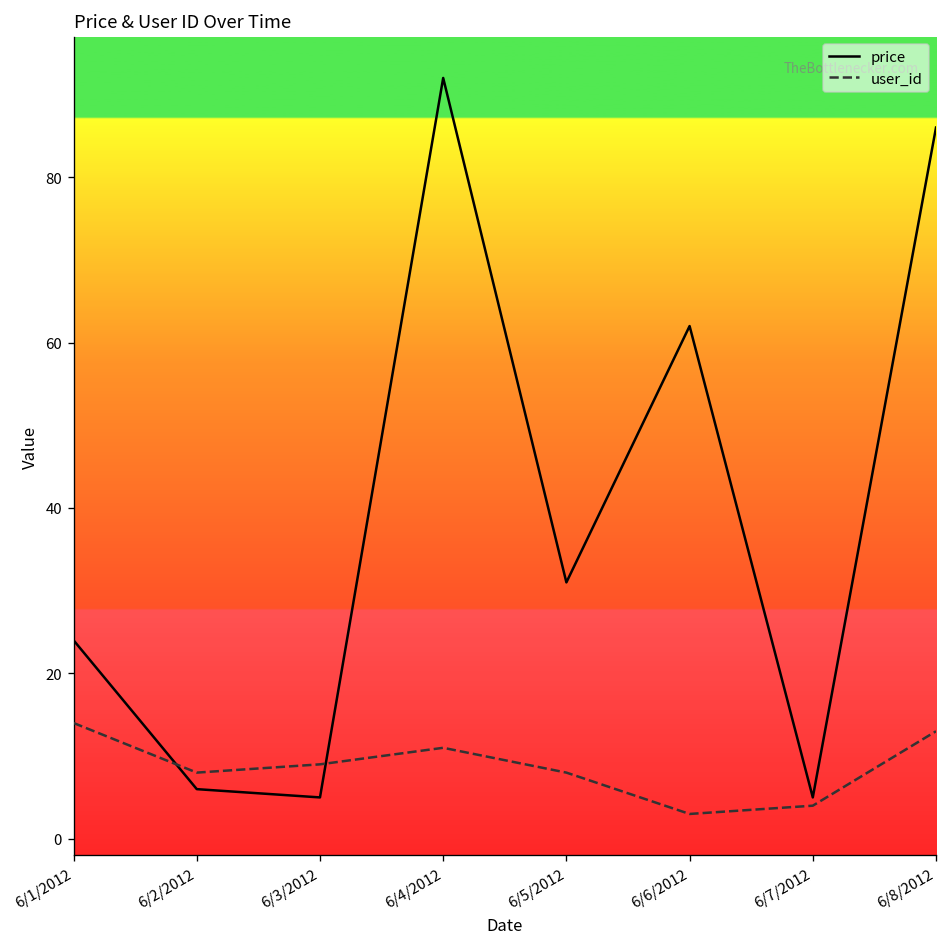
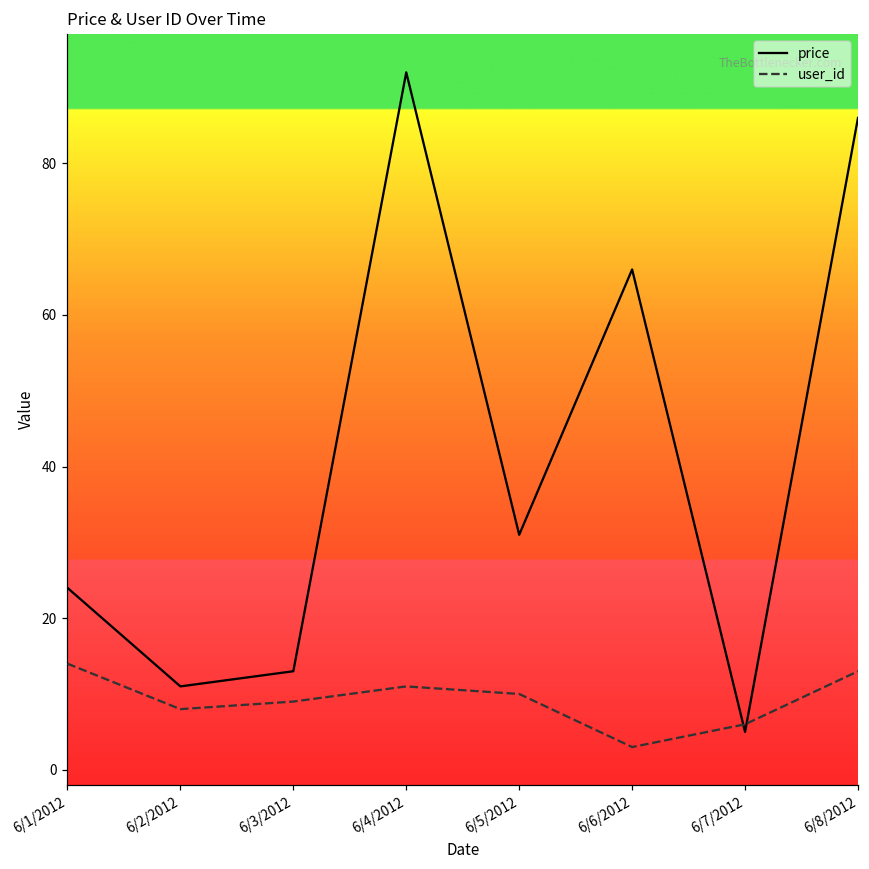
  {
    "price": {
      "6/1/2012": 24,
-     "6/2/2012": 6,
-     "6/3/2012": 5,
+     "6/2/2012": 11,
+     "6/3/2012": 13,
      "6/4/2012": 92,
      "6/5/2012": 31,
-     "6/6/2012": 62,
+     "6/6/2012": 66,
      "6/7/2012": 5,
      "6/8/2012": 86
    },
    "user_id": {
      "6/1/2012": 14,
      "6/2/2012": 8,
      "6/3/2012": 9,
      "6/4/2012": 11,
-     "6/5/2012": 8,
+     "6/5/2012": 10,
      "6/6/2012": 3,
-     "6/7/2012": 4,
+     "6/7/2012": 6,
      "6/8/2012": 13
    }
  }
